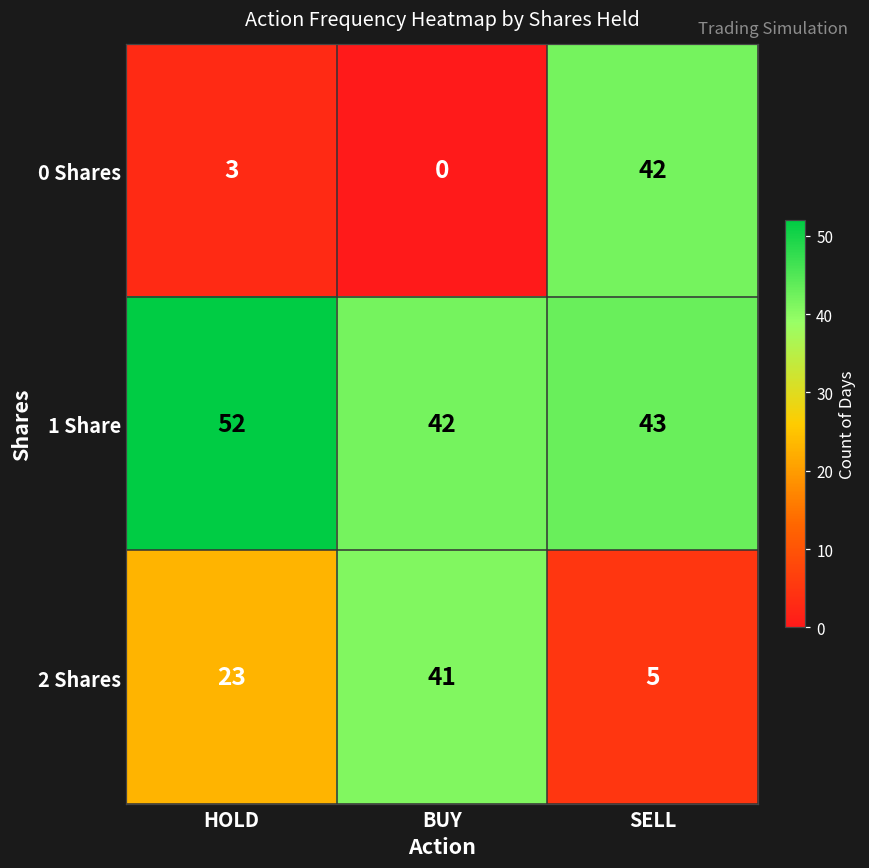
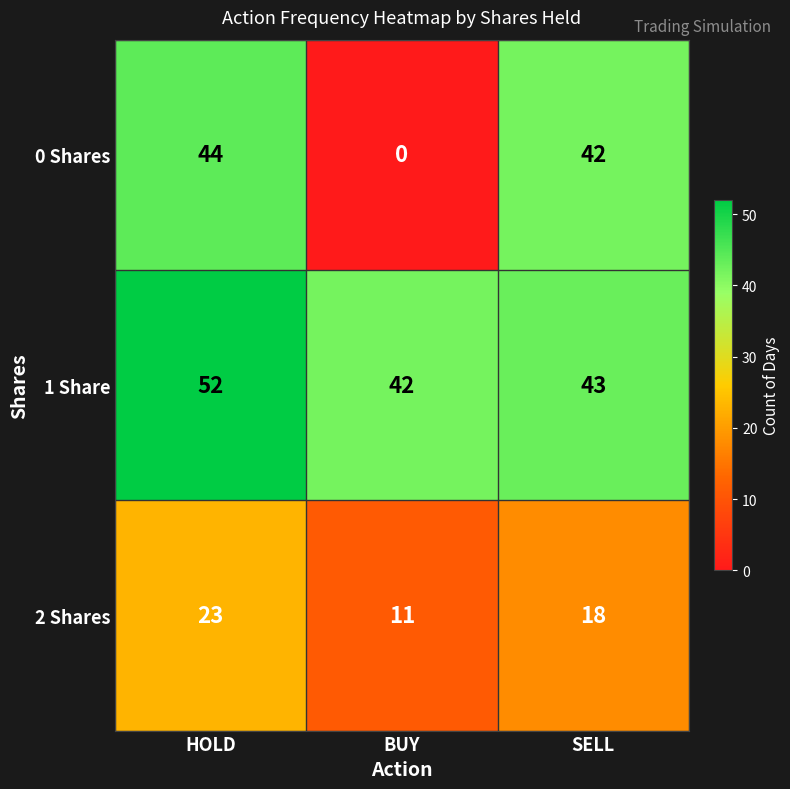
  {
    "0 Shares": {
-     "HOLD": 3,
+     "HOLD": 44,
      "BUY": 0,
      "SELL": 42
    },
    "1 Share": {
      "HOLD": 52,
      "BUY": 42,
      "SELL": 43
    },
    "2 Shares": {
      "HOLD": 23,
-     "BUY": 41,
-     "SELL": 5
+     "BUY": 11,
+     "SELL": 18
    }
  }
